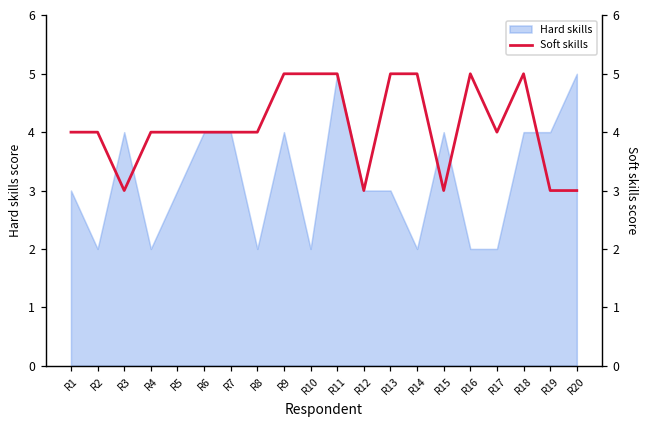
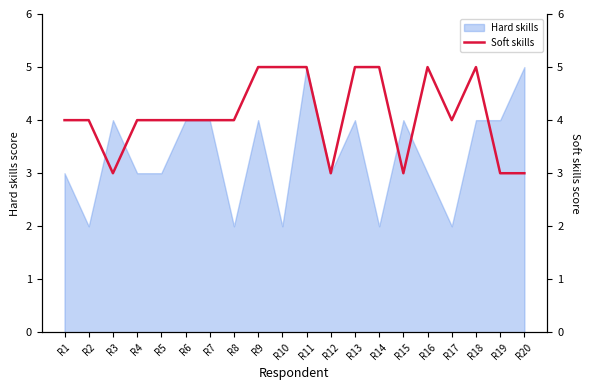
  {
    "Hard skills": {
      "R1": 3,
      "R2": 2,
      "R3": 4,
-     "R4": 2,
+     "R4": 3,
      "R5": 3,
      "R6": 4,
      "R7": 4,
      "R8": 2,
      "R9": 4,
      "R10": 2,
      "R11": 5,
      "R12": 3,
-     "R13": 3,
+     "R13": 4,
      "R14": 2,
      "R15": 4,
-     "R16": 2,
+     "R16": 3,
      "R17": 2,
      "R18": 4,
      "R19": 4,
      "R20": 5
    },
    "Soft skills": {
      "R1": 4.0,
      "R2": 4.0,
      "R3": 3.0,
      "R4": 4.0,
      "R5": 4.0,
      "R6": 4.0,
      "R7": 4.0,
      "R8": 4.0,
      "R9": 5.0,
      "R10": 5.0,
      "R11": 5.0,
      "R12": 3.0,
      "R13": 5.0,
      "R14": 5.0,
      "R15": 3.0,
      "R16": 5.0,
      "R17": 4.0,
      "R18": 5.0,
      "R19": 3.0,
      "R20": 3.0
    }
  }
